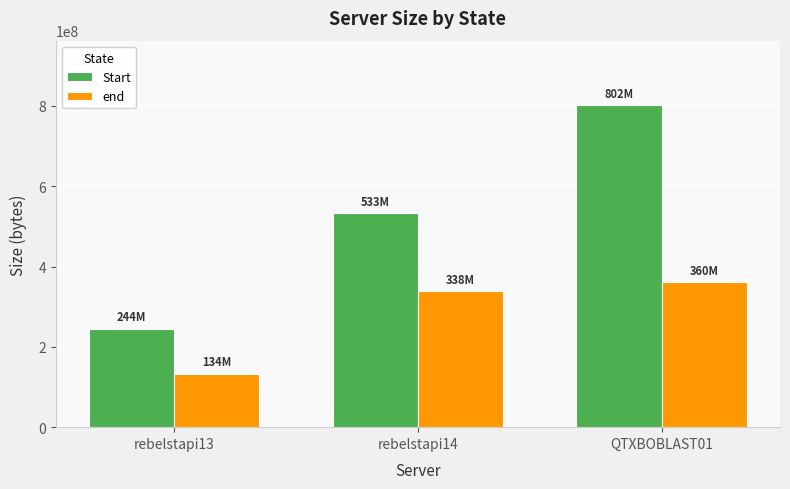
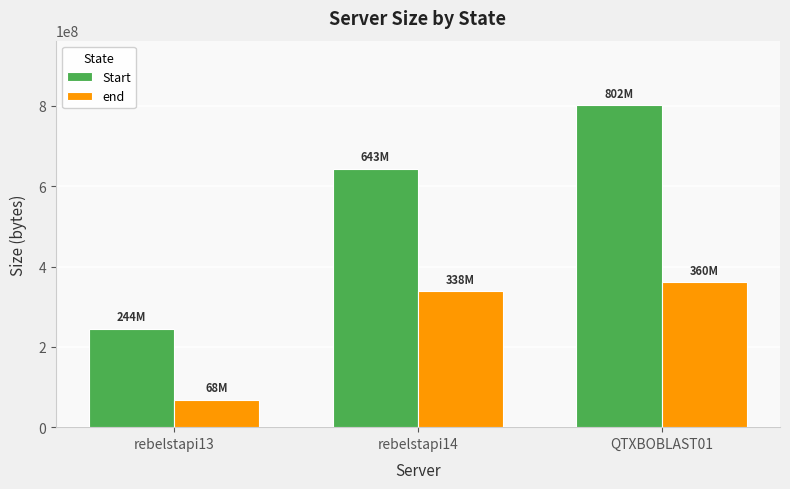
  {
    "Start": {
      "rebelstapi13": "244M",
-     "rebelstapi14": "533M",
+     "rebelstapi14": "643M",
      "QTXBOBLAST01": "802M"
    },
    "end": {
-     "rebelstapi13": "134M",
+     "rebelstapi13": "68M",
      "rebelstapi14": "338M",
      "QTXBOBLAST01": "360M"
    }
  }
